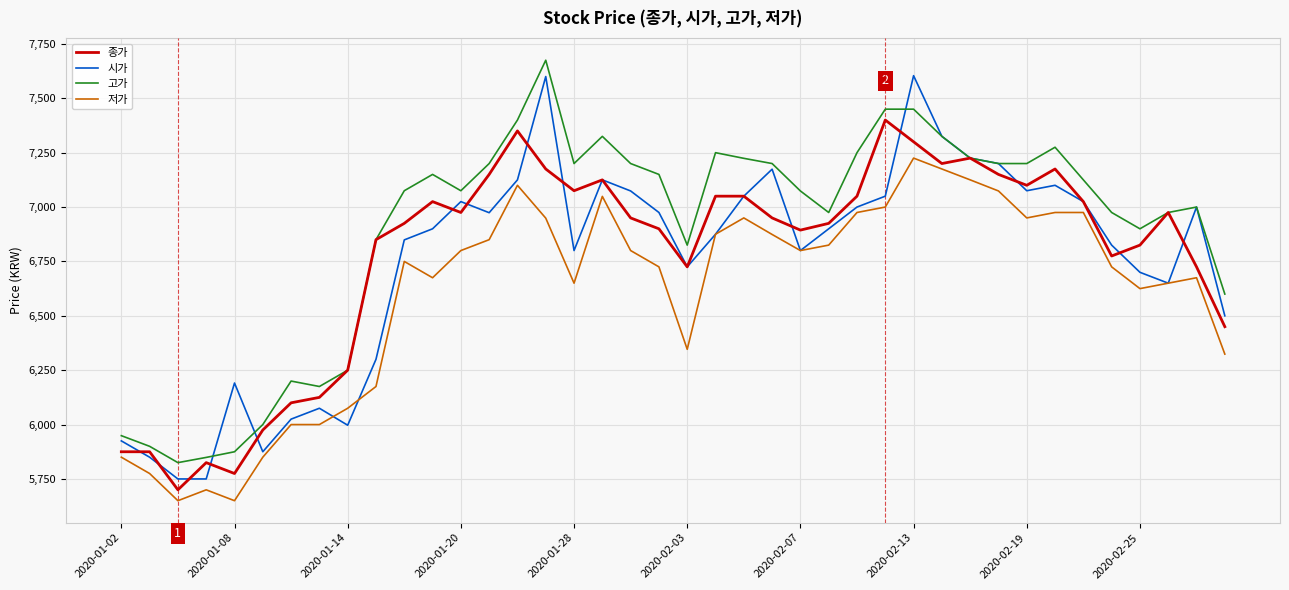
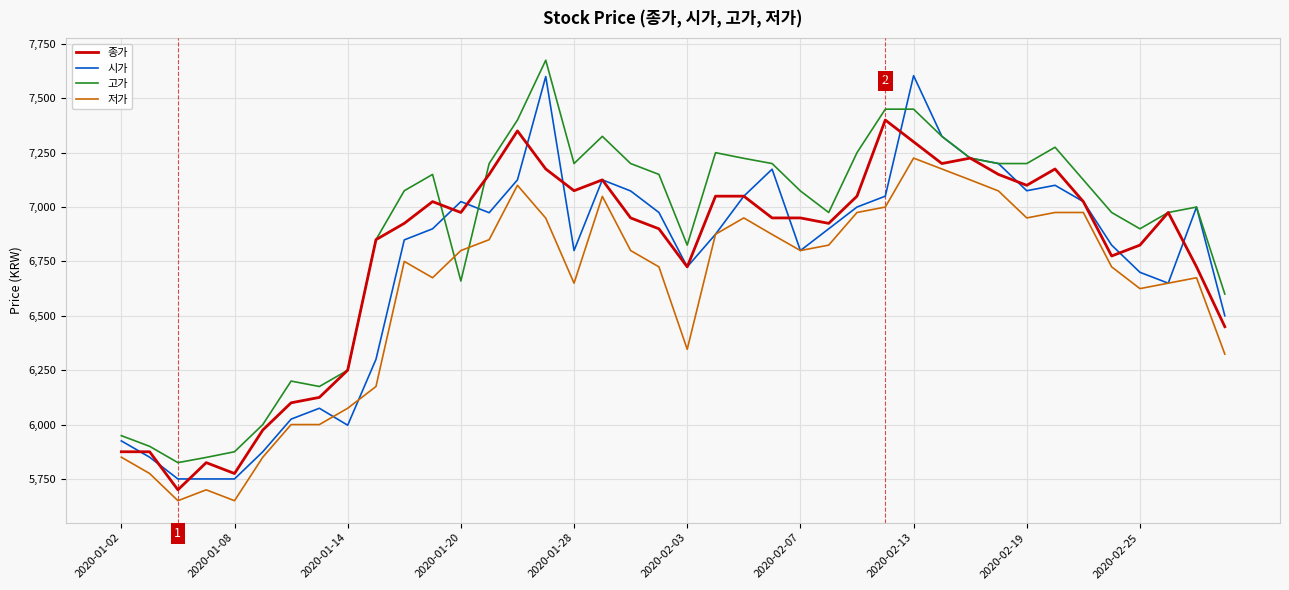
  {
    "종가": {
      "2020-01-02": "5,880",
      "2020-01-08": "5,780",
      "2020-01-20": "6,980",
      "2020-01-28": "7,080",
-     "2020-02-07": "6,890",
+     "2020-02-07": "6,950",
      "2020-02-13": "7,300",
      "2020-02-19": "7,100",
      "2020-02-25": "6,830"
    },
    "시가": {
      "2020-01-02": "5,930",
-     "2020-01-08": "6,190",
+     "2020-01-08": "5,750",
      "2020-01-14": "6,000",
      "2020-01-20": "7,030",
      "2020-01-28": "6,800",
      "2020-02-13": "7,600",
      "2020-02-19": "7,080",
      "2020-02-25": "6,700"
    },
    "고가": {
      "2020-01-02": "5,950",
      "2020-01-08": "5,880",
-     "2020-01-20": "7,080",
+     "2020-01-20": "6,660",
      "2020-01-28": "7,200",
      "2020-02-03": "6,830",
      "2020-02-07": "7,070",
      "2020-02-13": "7,450",
      "2020-02-19": "7,200",
      "2020-02-25": "6,900"
    },
    "저가": {
      "2020-01-02": "5,850",
      "2020-01-08": "5,650",
      "2020-01-14": "6,080",
      "2020-01-20": "6,800",
      "2020-01-28": "6,650",
      "2020-02-03": "6,350",
      "2020-02-13": "7,230",
      "2020-02-19": "6,950",
      "2020-02-25": "6,630"
    }
  }
